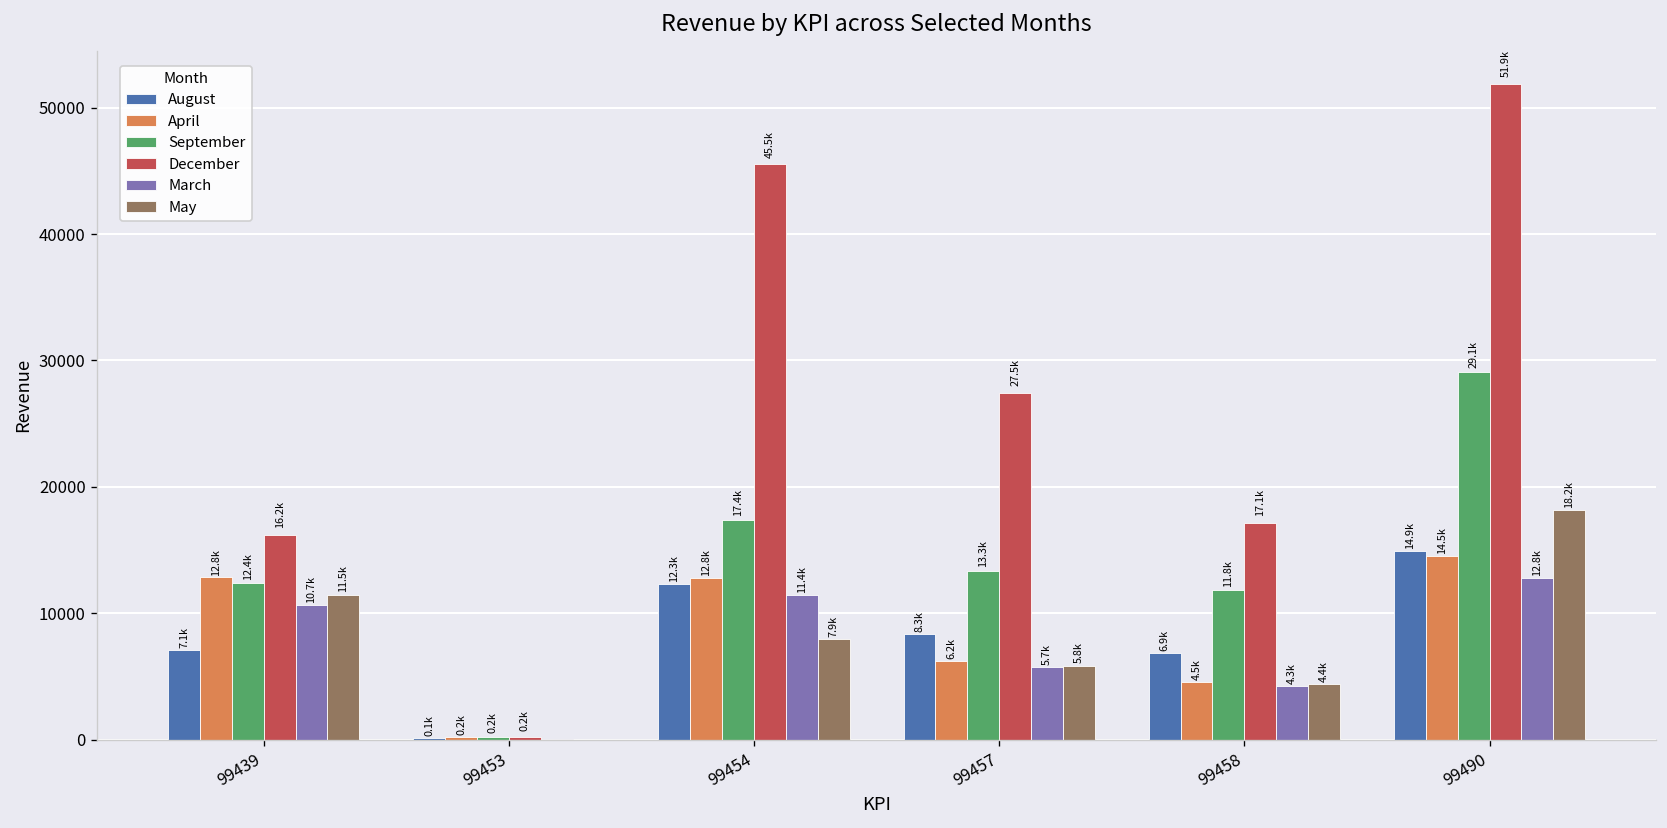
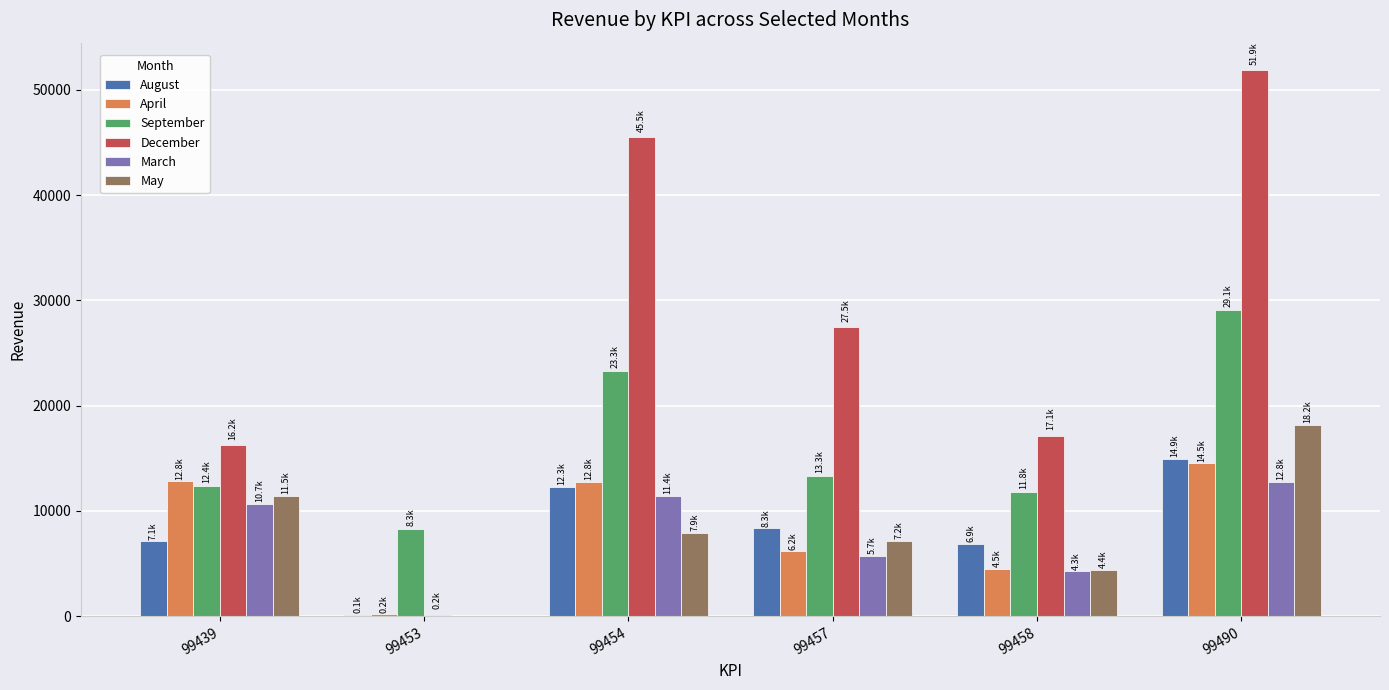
  {
    "September": {
      "99439": "12.4k",
-     "99453": "0.2k",
-     "99454": "17.4k",
+     "99453": "8.3k",
+     "99454": "23.3k",
      "99457": "13.3k",
      "99458": "11.8k",
      "99490": "29.1k"
    },
    "May": {
      "99439": "11.5k",
      "99454": "7.9k",
-     "99457": "5.8k",
+     "99457": "7.2k",
      "99458": "4.4k",
      "99490": "18.2k"
    }
  }
